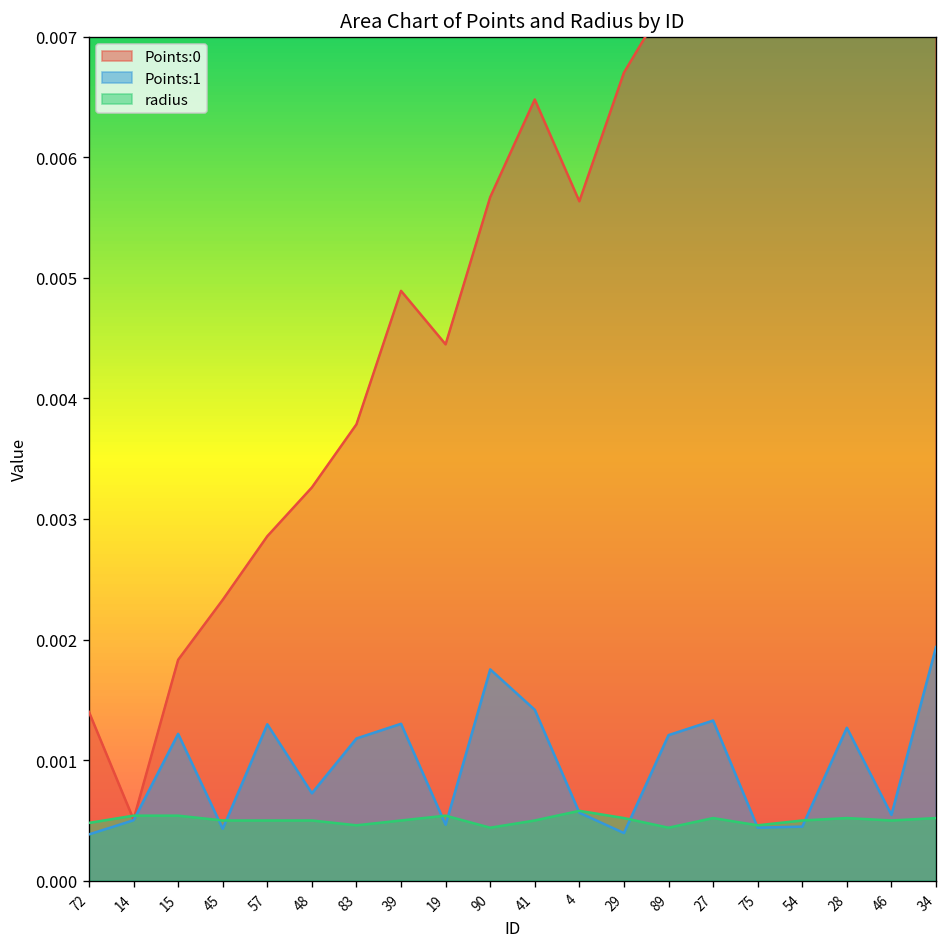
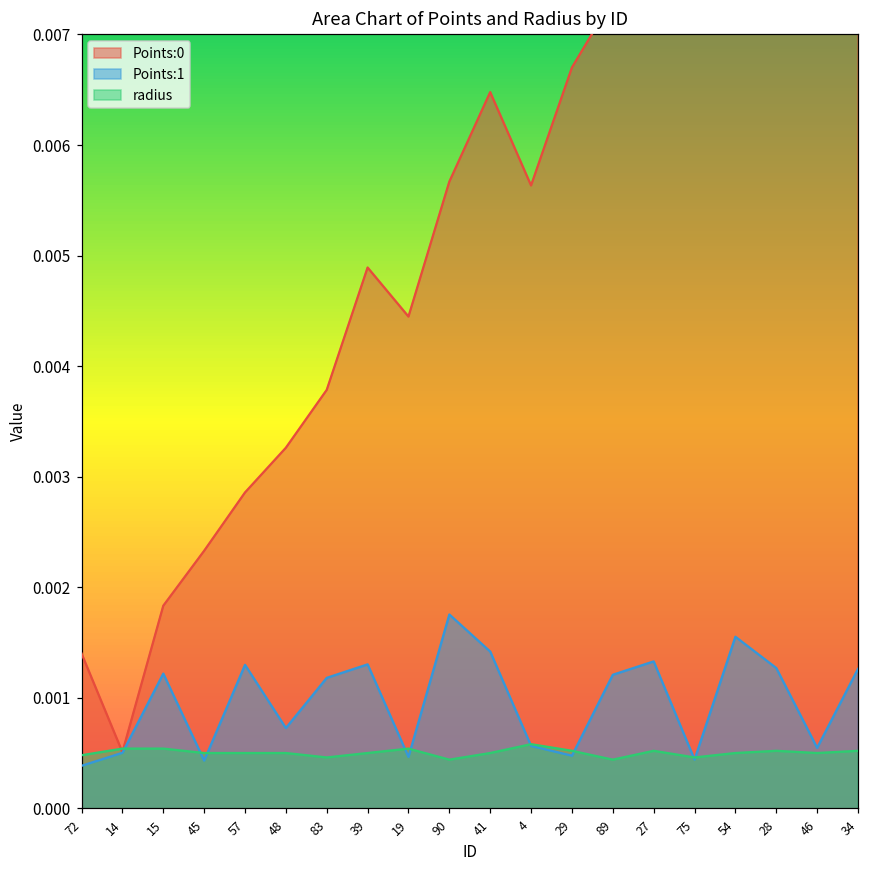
  {
    "Points:0": {
      "72": 0.00140,
      "15": 0.00183,
      "45": 0.00233,
      "57": 0.00286,
      "48": 0.00326,
      "83": 0.00378,
      "39": 0.00489,
      "19": 0.00445,
      "90": 0.00567,
      "41": 0.00648,
      "4": 0.00563,
      "29": 0.00670
    },
    "Points:1": {
      "72": 0.00038,
      "15": 0.00122,
      "45": 0.00043,
      "57": 0.00130,
      "48": 0.00073,
      "83": 0.00118,
      "39": 0.00130,
      "19": 0.00046,
      "90": 0.00175,
      "41": 0.00142,
-     "29": 0.00040,
+     "29": 0.00048,
      "89": 0.00121,
      "27": 0.00133,
-     "54": 0.00045,
+     "54": 0.00155,
      "28": 0.00127,
      "46": 0.00055,
-     "34": 0.00194
+     "34": 0.00126
    },
    "radius": {
      "72": 0.00048,
      "14": 0.00054,
      "15": 0.00054,
      "45": 0.00050,
      "57": 0.00050,
      "48": 0.00050,
      "83": 0.00046,
      "39": 0.00050,
      "19": 0.00054,
      "90": 0.00044,
      "41": 0.00050,
      "29": 0.00052,
      "89": 0.00044,
      "27": 0.00052,
      "54": 0.00050,
      "28": 0.00052,
      "46": 0.00050,
      "34": 0.00052
    }
  }
